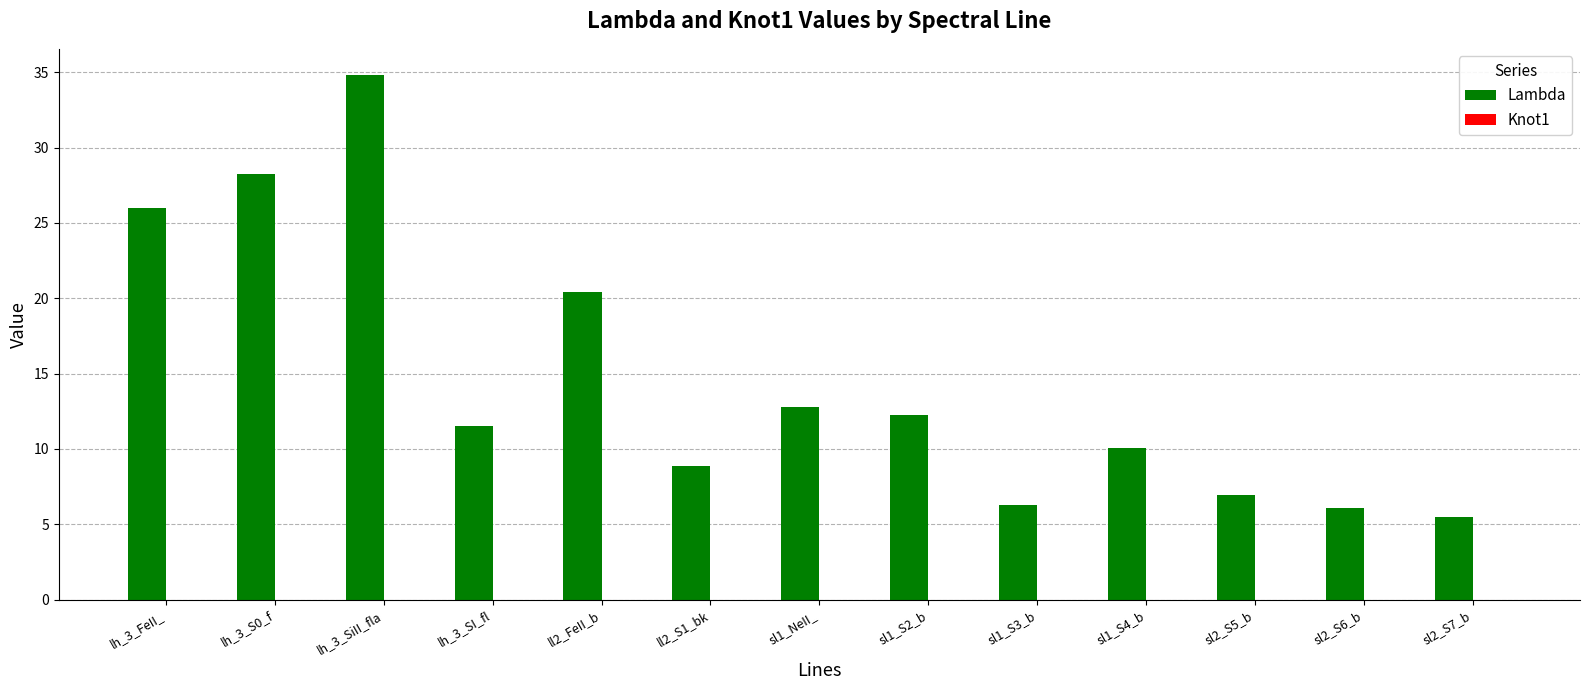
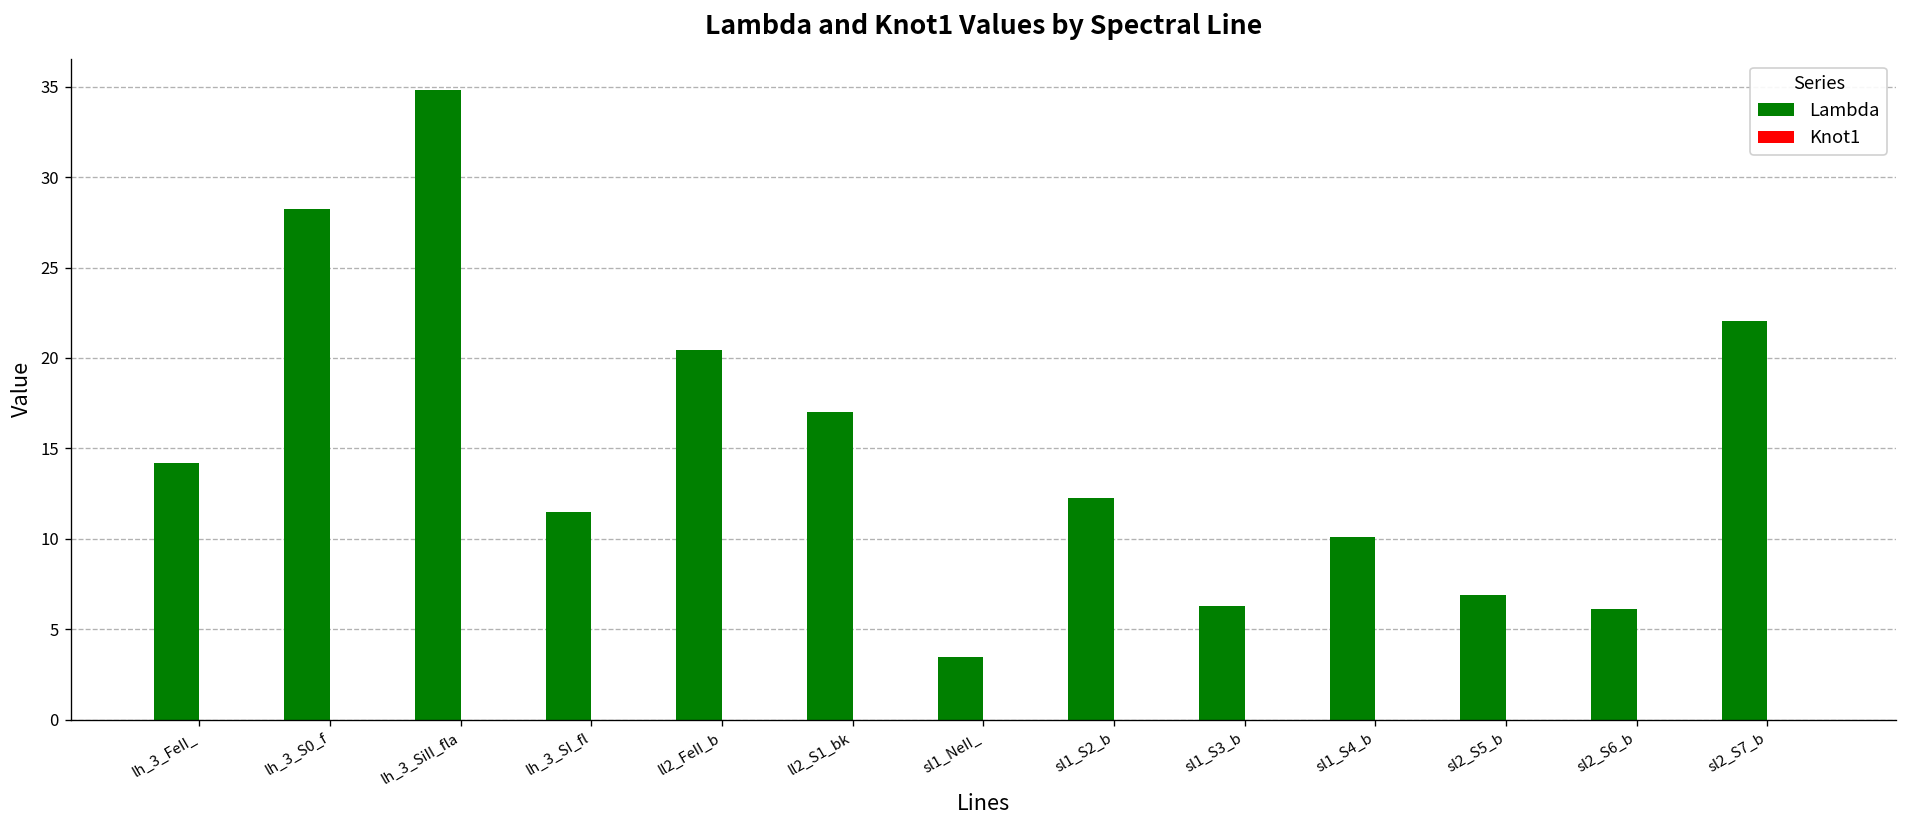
  {
    "Lambda": {
-     "lh_3_FeII_": 26.0,
+     "lh_3_FeII_": 14.2,
      "lh_3_S0_f": 28.2,
      "lh_3_SiII_fla": 34.8,
      "lh_3_SI_fl": 11.5,
      "ll2_FeII_b": 20.4,
-     "ll2_S1_bk": 8.9,
-     "sl1_NeII_": 12.8,
+     "ll2_S1_bk": 17.0,
+     "sl1_NeII_": 3.5,
      "sl1_S2_b": 12.3,
      "sl1_S3_b": 6.3,
      "sl1_S4_b": 10.1,
      "sl2_S5_b": 6.9,
      "sl2_S6_b": 6.1,
-     "sl2_S7_b": 5.5
+     "sl2_S7_b": 22.0
    },
    "Knot1": {
      "sl1_NeII_": 0.0
    }
  }
